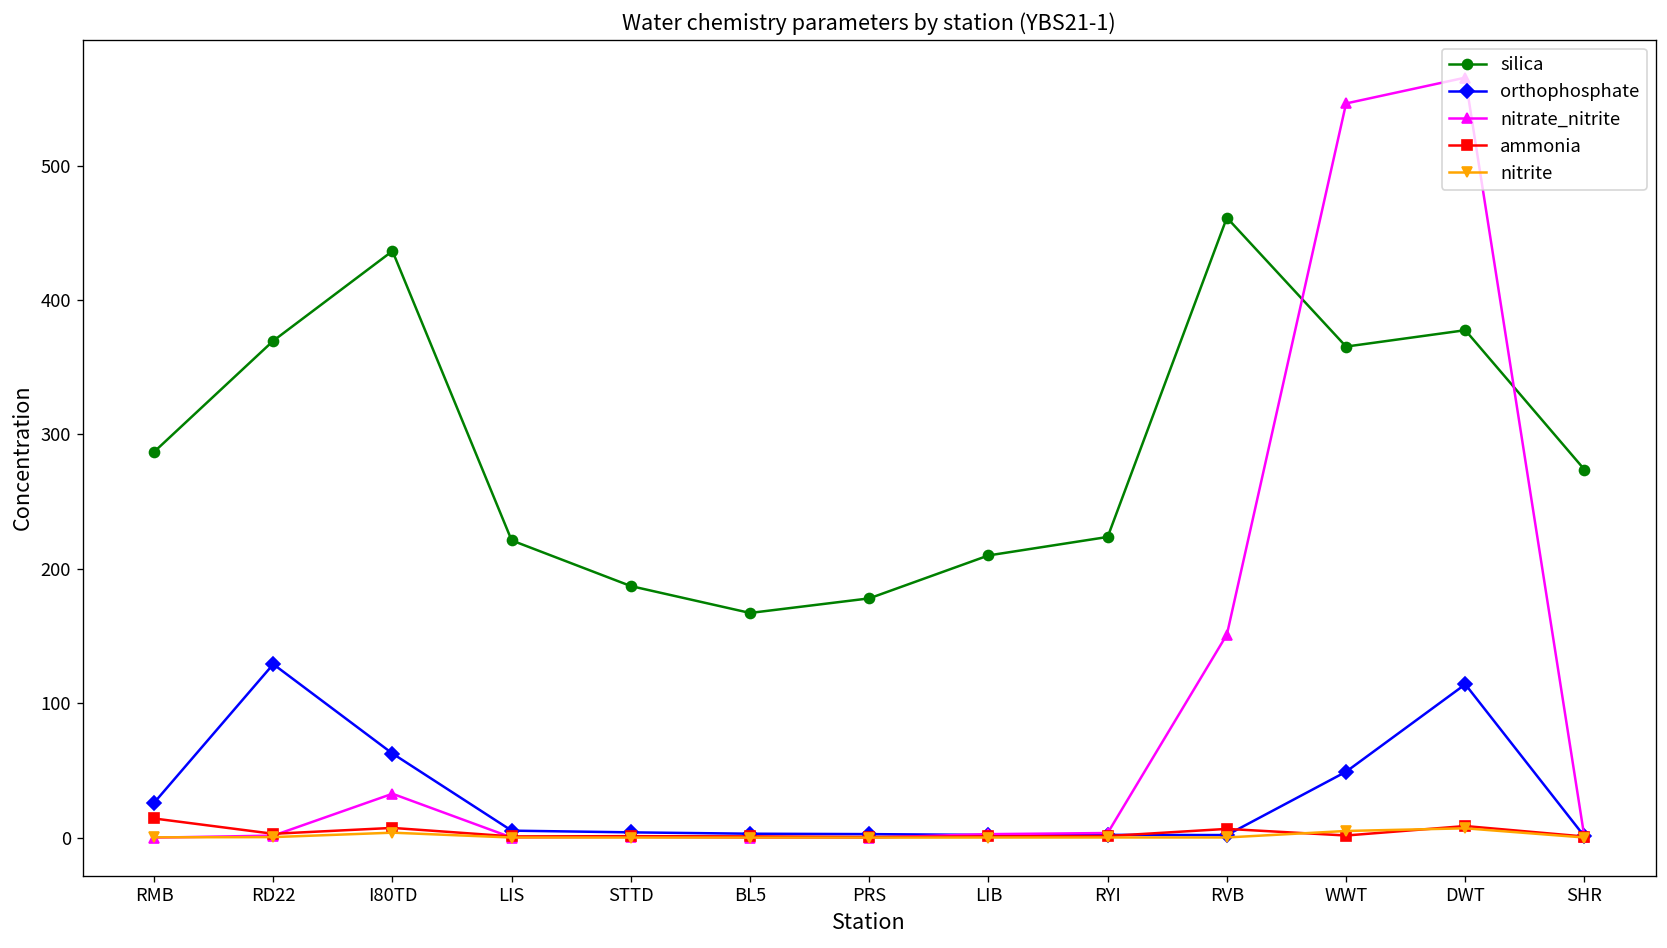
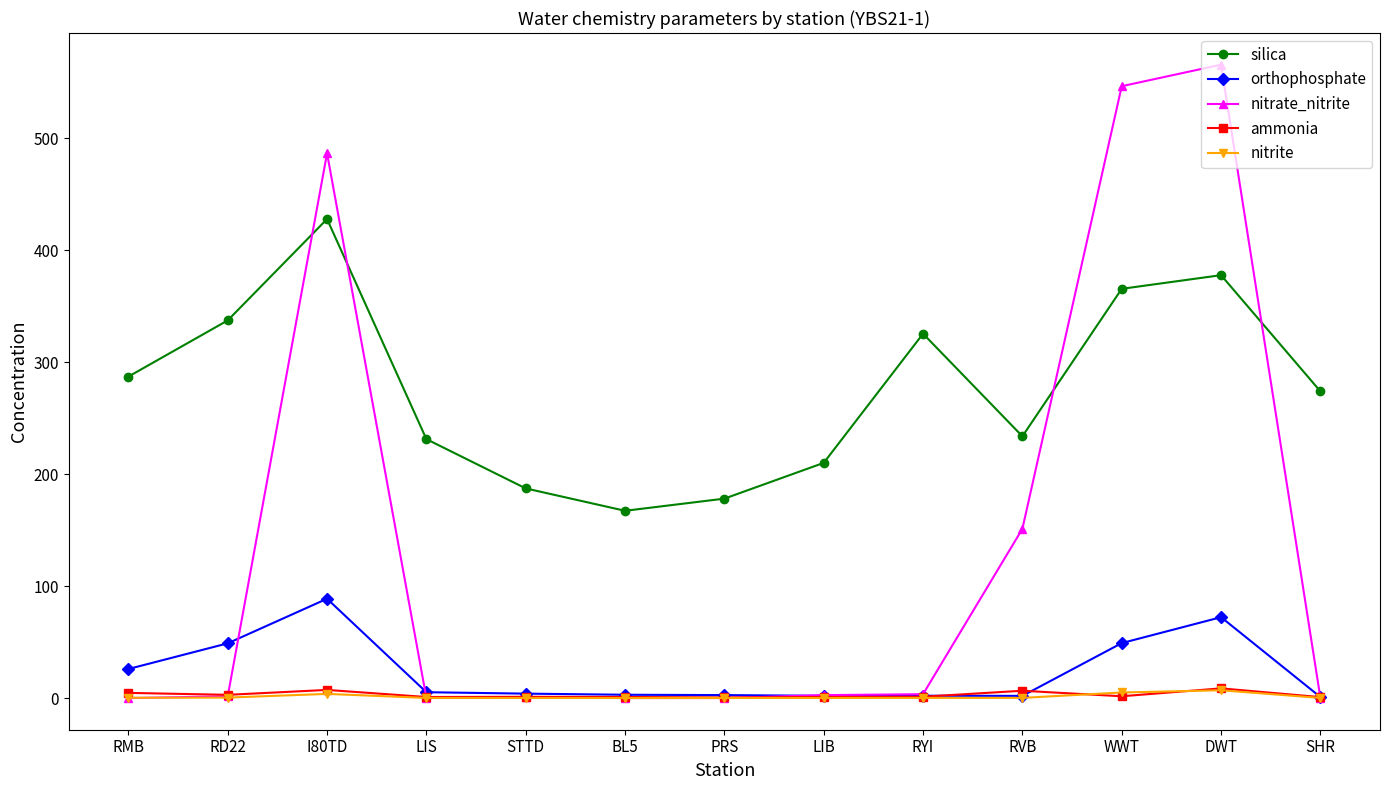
  {
    "silica": {
      "RMB": 287,
-     "RD22": 370,
-     "I80TD": 437,
-     "LIS": 221,
+     "RD22": 337,
+     "I80TD": 428,
+     "LIS": 231,
      "STTD": 187,
      "BL5": 167,
      "PRS": 178,
      "LIB": 210,
-     "RYI": 224,
-     "RVB": 461,
+     "RYI": 325,
+     "RVB": 234,
      "WWT": 365,
      "DWT": 378,
      "SHR": 274
    },
    "orthophosphate": {
      "RMB": 26,
-     "RD22": 129,
-     "I80TD": 63,
+     "RD22": 49,
+     "I80TD": 89,
      "LIS": 5,
      "STTD": 4,
      "WWT": 49,
-     "DWT": 114
+     "DWT": 72
    },
    "nitrate_nitrite": {
-     "I80TD": 33,
+     "I80TD": 486,
      "RVB": 151,
      "WWT": 546
    },
    "ammonia": {
-     "RMB": 14,
+     "RMB": 5,
      "I80TD": 7,
      "RVB": 7,
      "WWT": 2
    },
    "nitrite": {
      "I80TD": 4,
      "WWT": 5
    }
  }
